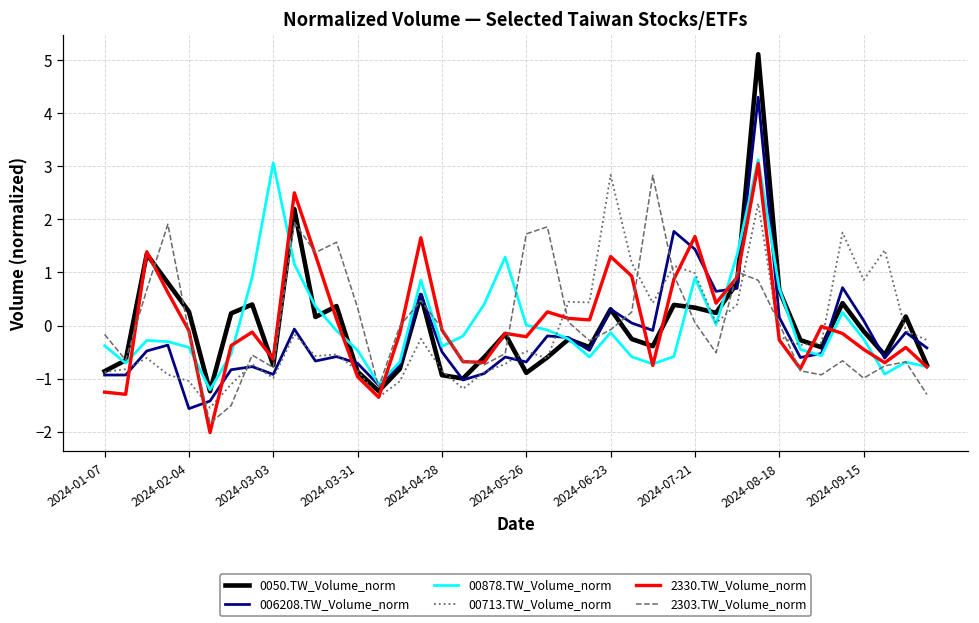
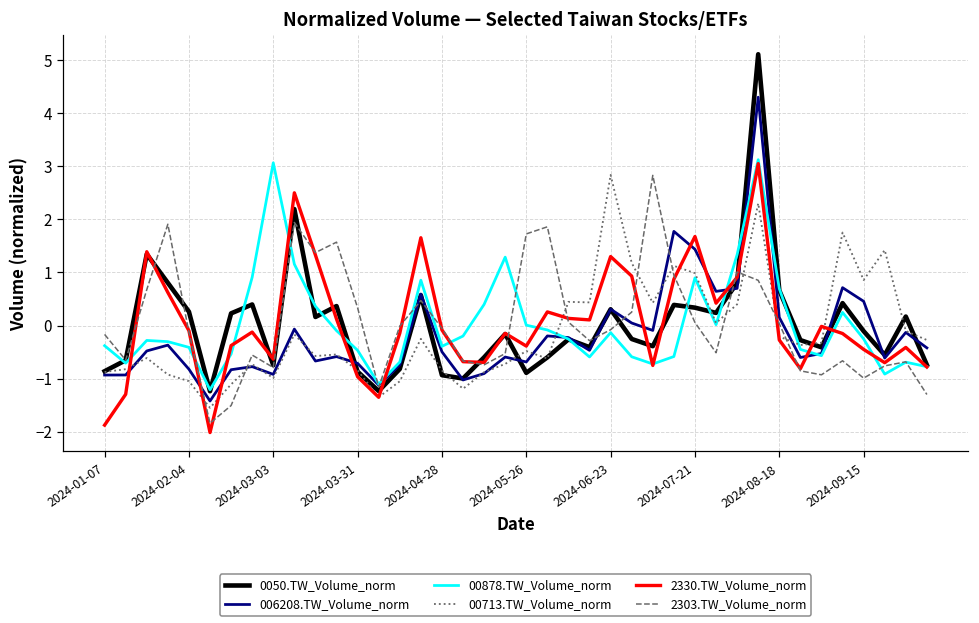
  {
    "0050.TW_Volume_norm": {
      "2024-02-04": 0.3,
      "2024-04-28": -0.9,
      "2024-05-26": -0.9,
      "2024-07-21": 0.3,
      "2024-09-15": -0.1
    },
    "006208.TW_Volume_norm": {
      "2024-01-07": -0.9,
-     "2024-02-04": -1.6,
+     "2024-02-04": -0.8,
      "2024-03-03": -0.9,
      "2024-03-31": -0.7,
      "2024-04-28": -0.5,
      "2024-05-26": -0.7,
      "2024-07-21": 1.4,
      "2024-08-18": 0.2,
-     "2024-09-15": 0.1
+     "2024-09-15": 0.5
    },
    "00878.TW_Volume_norm": {
      "2024-01-07": -0.4,
      "2024-02-04": -0.4,
      "2024-03-03": 3.1,
      "2024-03-31": -0.5,
      "2024-04-28": -0.4,
      "2024-05-26": 0.0,
      "2024-06-23": -0.1,
      "2024-07-21": 0.9,
      "2024-09-15": -0.3
    },
    "2330.TW_Volume_norm": {
-     "2024-01-07": -1.3,
+     "2024-01-07": -1.9,
      "2024-03-03": -0.6,
      "2024-03-31": -1.0,
-     "2024-05-26": -0.2,
+     "2024-05-26": -0.4,
      "2024-06-23": 1.3,
      "2024-07-21": 1.7,
      "2024-08-18": -0.3,
      "2024-09-15": -0.4
    }
  }
